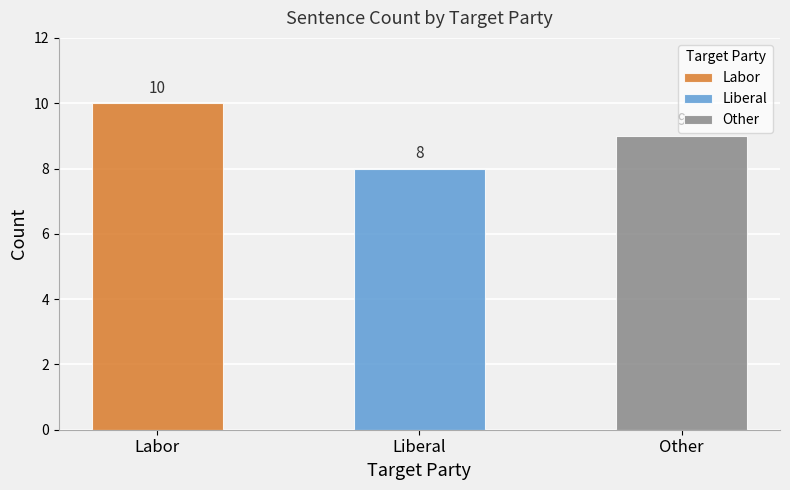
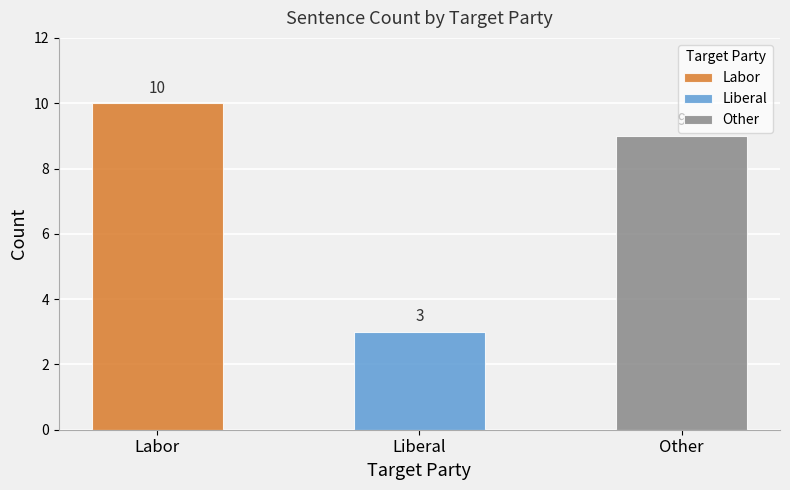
  {
    "Labor": 10,
-   "Liberal": 8
+   "Liberal": 3
  }
